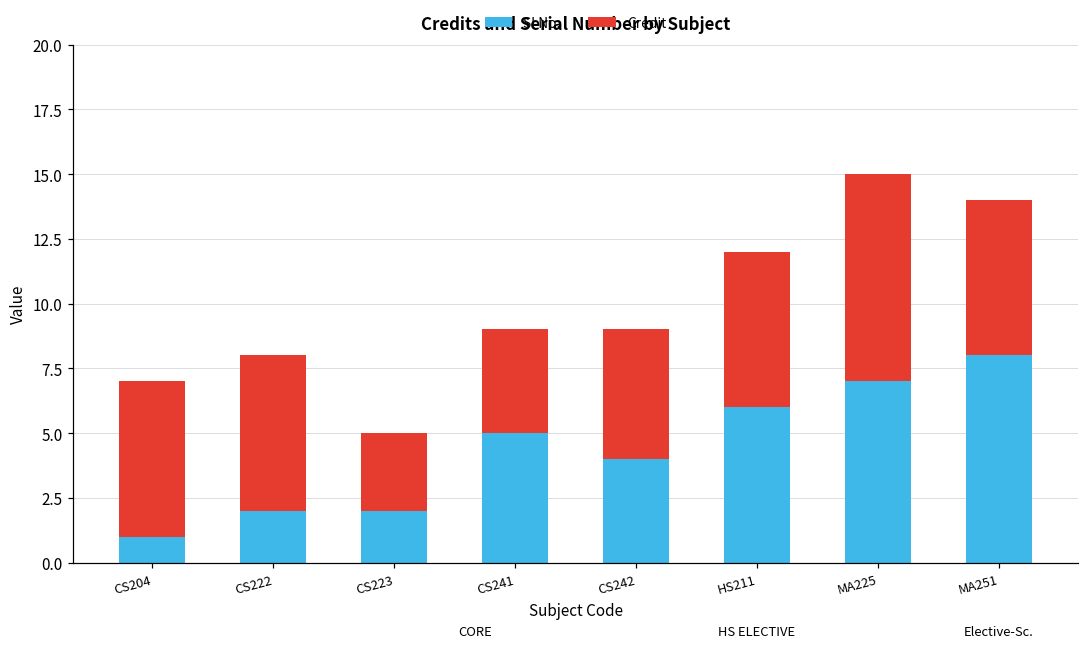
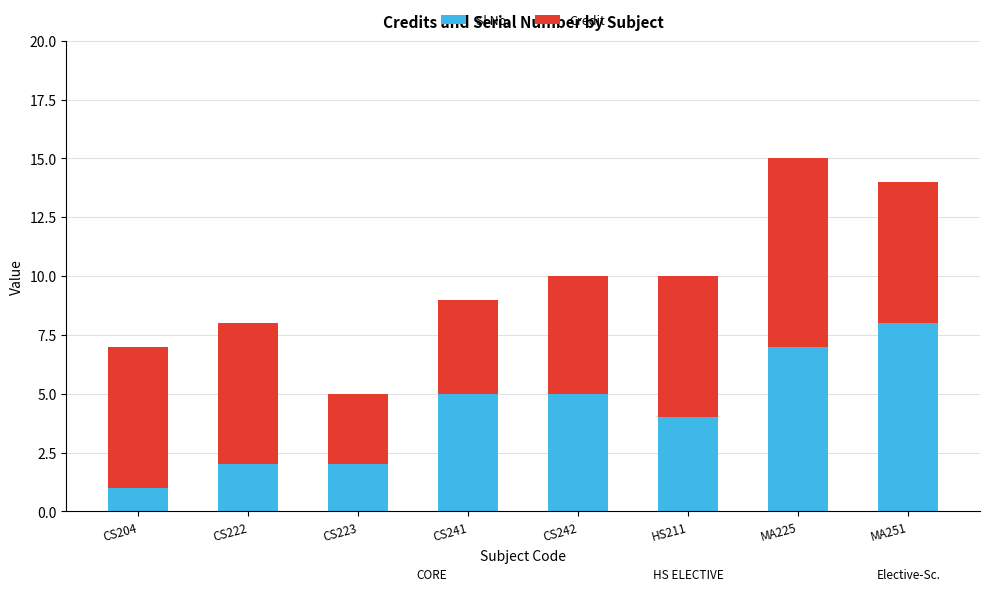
  {
    "Sl No.": {
      "CS204": 1,
      "CS222": 2,
      "CS223": 2,
      "CS241": 5,
-     "CS242": 4,
-     "HS211": 6,
+     "CS242": 5,
+     "HS211": 4,
      "MA225": 7,
      "MA251": 8
    },
    "Credit": {
      "CS204": 6,
      "CS222": 6,
      "CS223": 3,
      "CS241": 4,
      "CS242": 5,
      "HS211": 6,
      "MA225": 8,
      "MA251": 6
    }
  }
